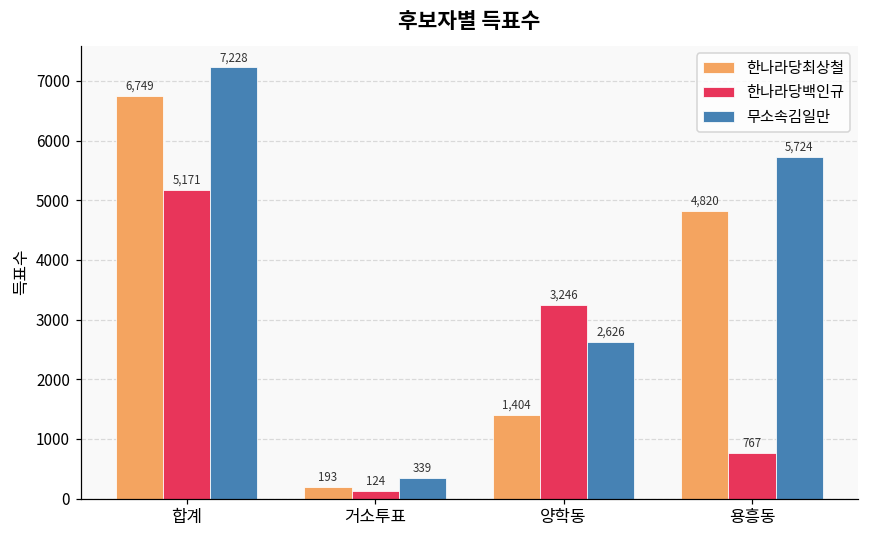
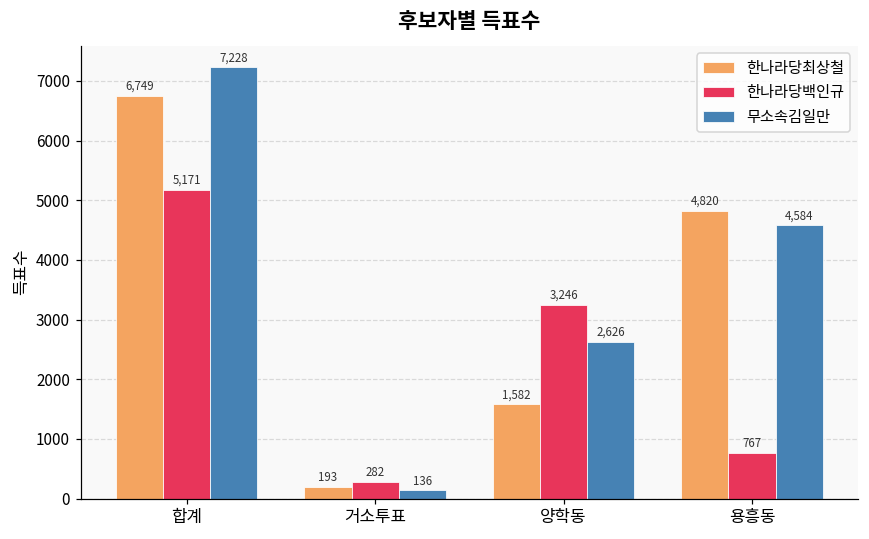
  {
    "한나라당최상철": {
      "합계": "6,749",
      "거소투표": "193",
-     "양학동": "1,404",
+     "양학동": "1,582",
      "용흥동": "4,820"
    },
    "한나라당백인규": {
      "합계": "5,171",
-     "거소투표": "124",
+     "거소투표": "282",
      "양학동": "3,246",
      "용흥동": "767"
    },
    "무소속김일만": {
      "합계": "7,228",
-     "거소투표": "339",
+     "거소투표": "136",
      "양학동": "2,626",
-     "용흥동": "5,724"
+     "용흥동": "4,584"
    }
  }
